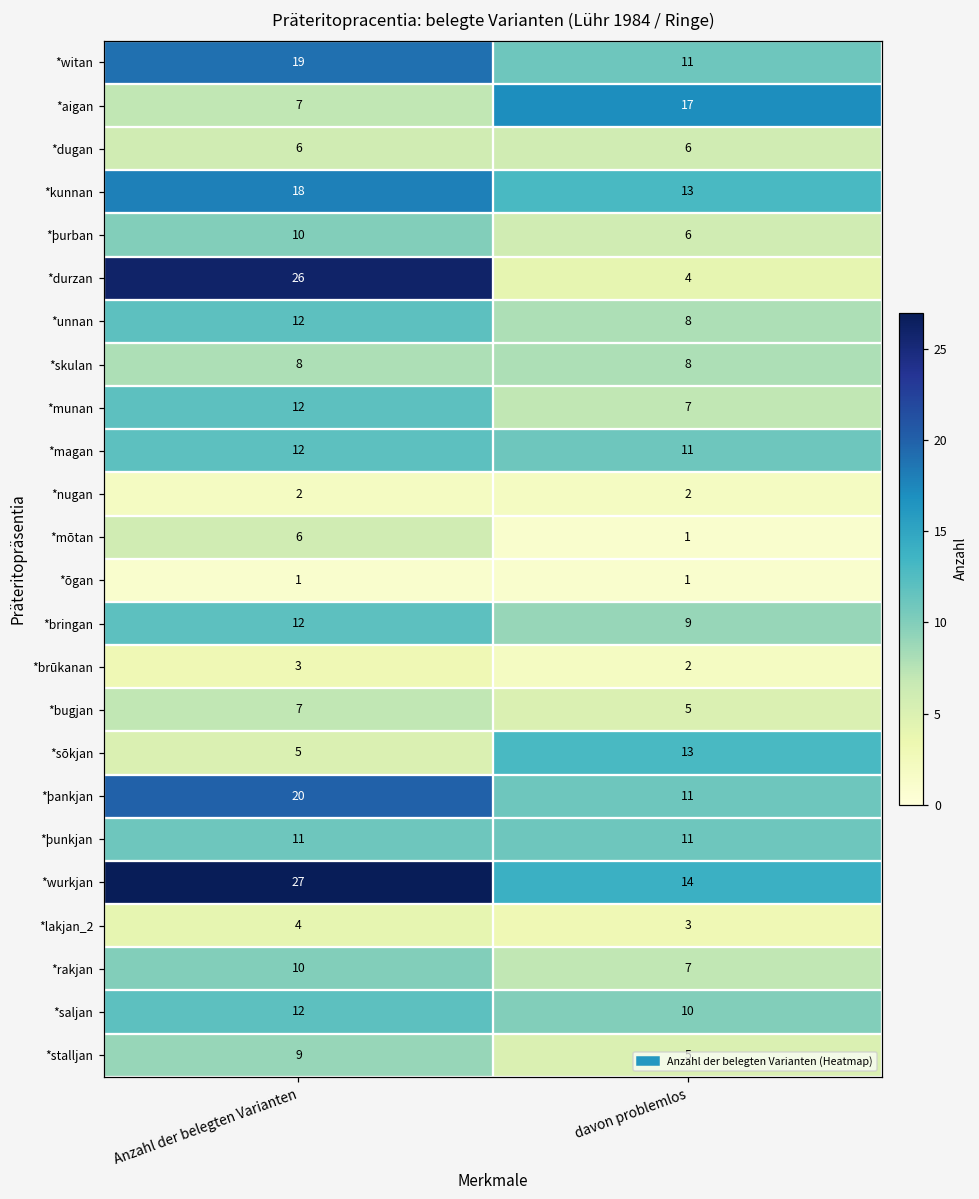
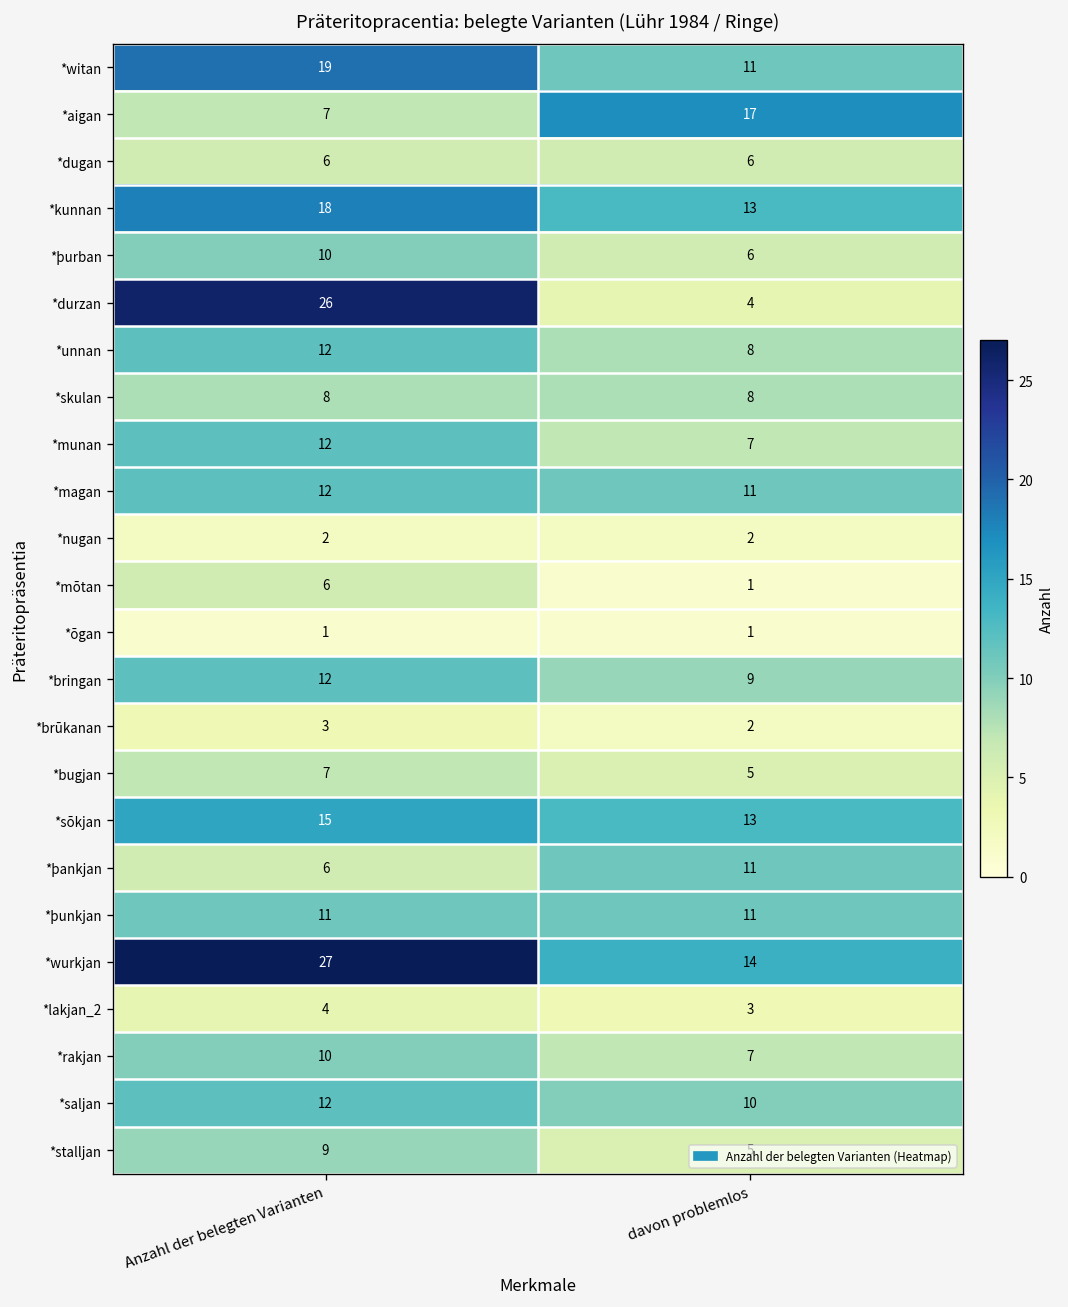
  {
    "*witan": {
      "Anzahl der belegten Varianten": 19,
      "davon problemlos": 11
    },
    "*aigan": {
      "Anzahl der belegten Varianten": 7,
      "davon problemlos": 17
    },
    "*dugan": {
      "Anzahl der belegten Varianten": 6,
      "davon problemlos": 6
    },
    "*kunnan": {
      "Anzahl der belegten Varianten": 18,
      "davon problemlos": 13
    },
    "*þurban": {
      "Anzahl der belegten Varianten": 10,
      "davon problemlos": 6
    },
    "*durzan": {
      "Anzahl der belegten Varianten": 26,
      "davon problemlos": 4
    },
    "*unnan": {
      "Anzahl der belegten Varianten": 12,
      "davon problemlos": 8
    },
    "*skulan": {
      "Anzahl der belegten Varianten": 8,
      "davon problemlos": 8
    },
    "*munan": {
      "Anzahl der belegten Varianten": 12,
      "davon problemlos": 7
    },
    "*magan": {
      "Anzahl der belegten Varianten": 12,
      "davon problemlos": 11
    },
    "*nugan": {
      "Anzahl der belegten Varianten": 2,
      "davon problemlos": 2
    },
    "*mōtan": {
      "Anzahl der belegten Varianten": 6,
      "davon problemlos": 1
    },
    "*ōgan": {
      "Anzahl der belegten Varianten": 1,
      "davon problemlos": 1
    },
    "*bringan": {
      "Anzahl der belegten Varianten": 12,
      "davon problemlos": 9
    },
    "*brūkanan": {
      "Anzahl der belegten Varianten": 3,
      "davon problemlos": 2
    },
    "*bugjan": {
      "Anzahl der belegten Varianten": 7,
      "davon problemlos": 5
    },
    "*sōkjan": {
-     "Anzahl der belegten Varianten": 5,
+     "Anzahl der belegten Varianten": 15,
      "davon problemlos": 13
    },
    "*þankjan": {
-     "Anzahl der belegten Varianten": 20,
+     "Anzahl der belegten Varianten": 6,
      "davon problemlos": 11
    },
    "*þunkjan": {
      "Anzahl der belegten Varianten": 11,
      "davon problemlos": 11
    },
    "*wurkjan": {
      "Anzahl der belegten Varianten": 27,
      "davon problemlos": 14
    },
    "*lakjan_2": {
      "Anzahl der belegten Varianten": 4,
      "davon problemlos": 3
    },
    "*rakjan": {
      "Anzahl der belegten Varianten": 10,
      "davon problemlos": 7
    },
    "*saljan": {
      "Anzahl der belegten Varianten": 12,
      "davon problemlos": 10
    },
    "*stalljan": {
      "Anzahl der belegten Varianten": 9
    }
  }
